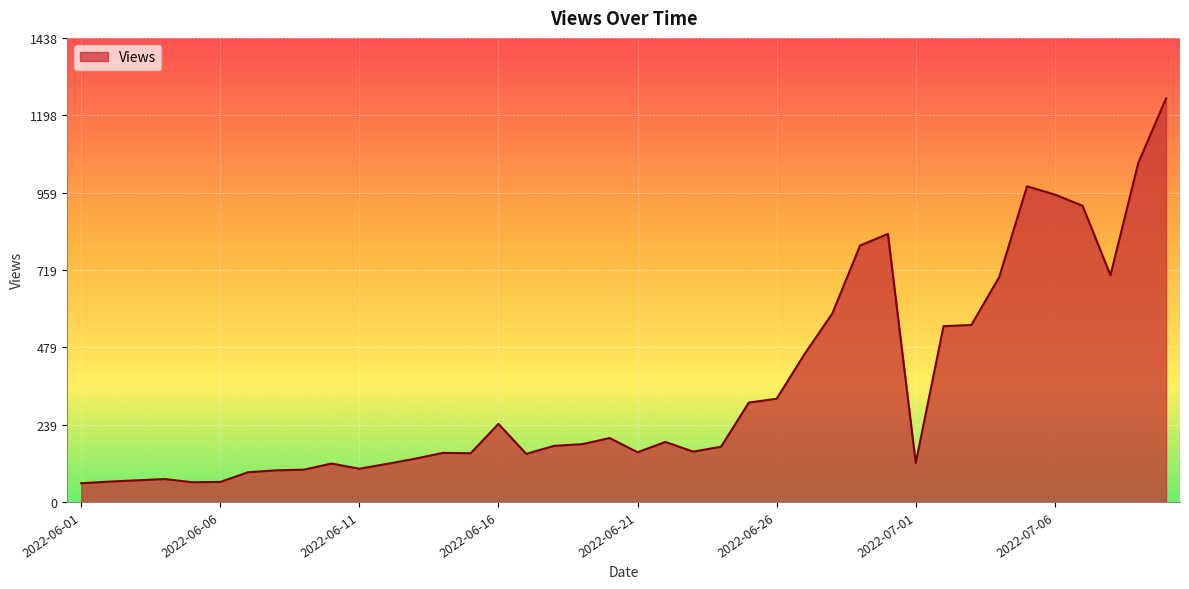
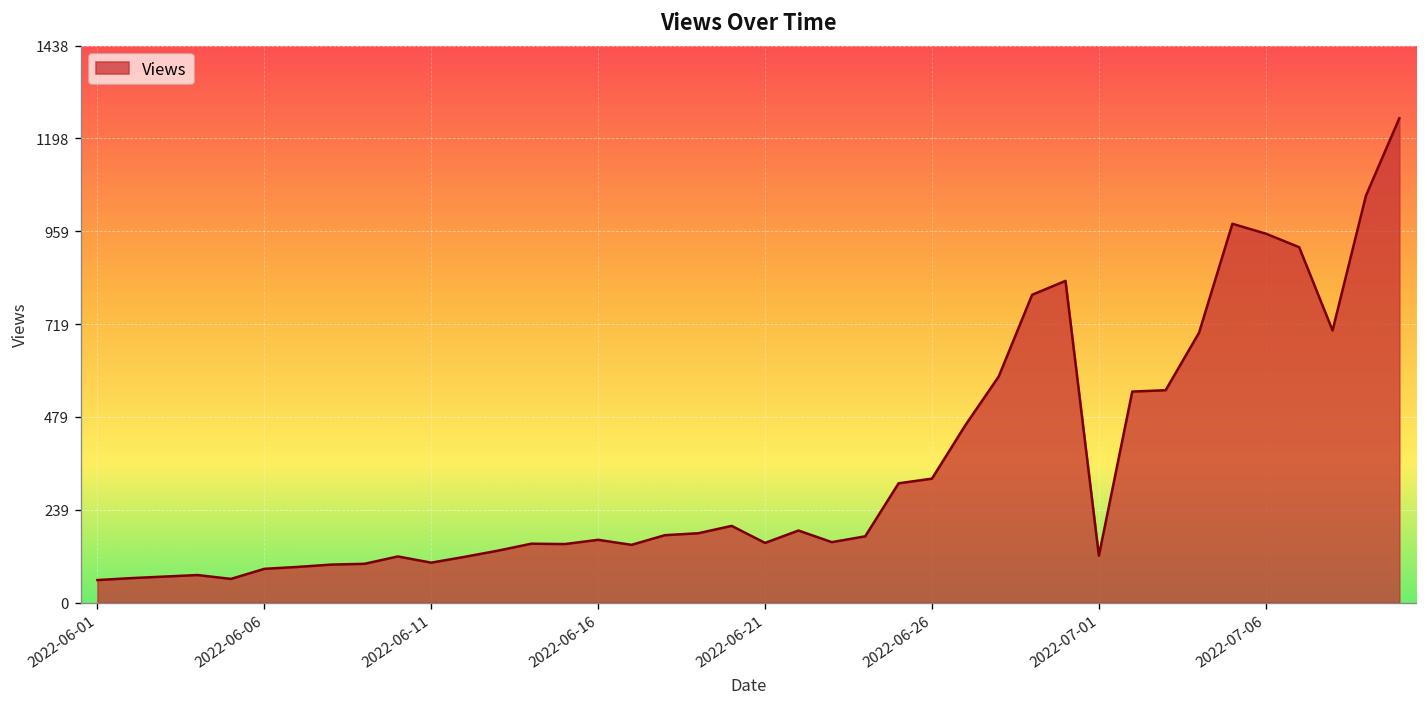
  {
    "2022-06-01": 60,
-   "2022-06-06": 60,
+   "2022-06-06": 90,
    "2022-06-11": 100,
-   "2022-06-16": 240,
+   "2022-06-16": 160,
    "2022-06-21": 150,
    "2022-06-26": 320,
    "2022-07-01": 120,
    "2022-07-06": 950
  }
